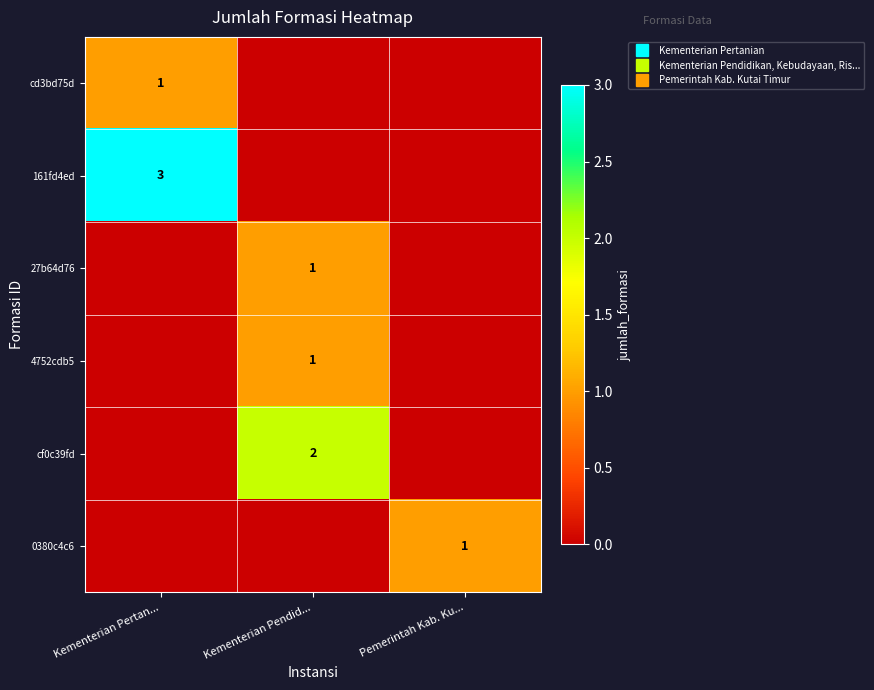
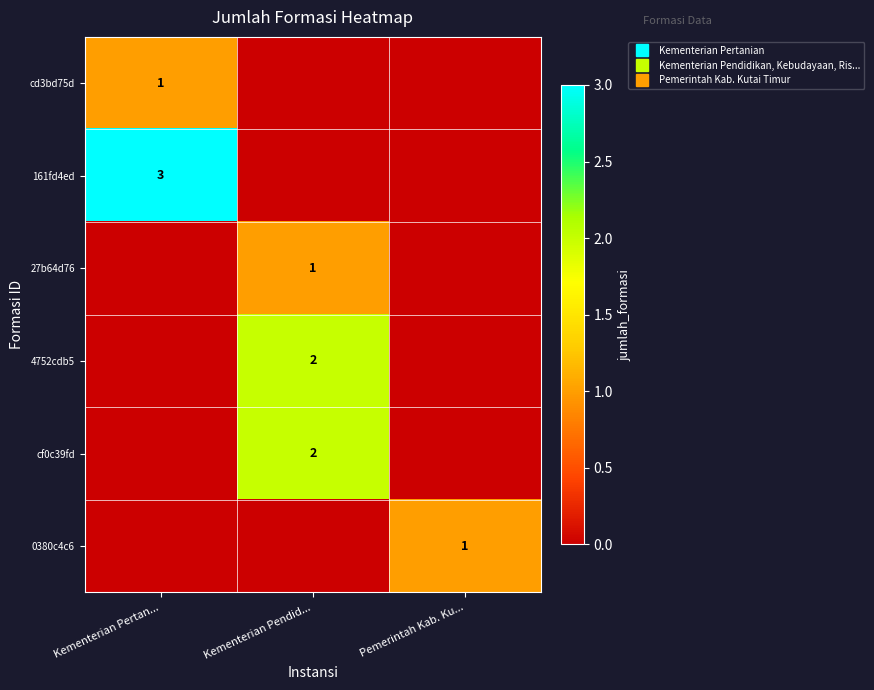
  {
    "cd3bd75d": {
      "Kementerian Pertan...": 1
    },
    "161fd4ed": {
      "Kementerian Pertan...": 3
    },
    "27b64d76": {
      "Kementerian Pendid...": 1
    },
    "4752cdb5": {
-     "Kementerian Pendid...": 1
+     "Kementerian Pendid...": 2
    },
    "cf0c39fd": {
      "Kementerian Pendid...": 2
    },
    "0380c4c6": {
      "Pemerintah Kab. Ku...": 1
    }
  }
